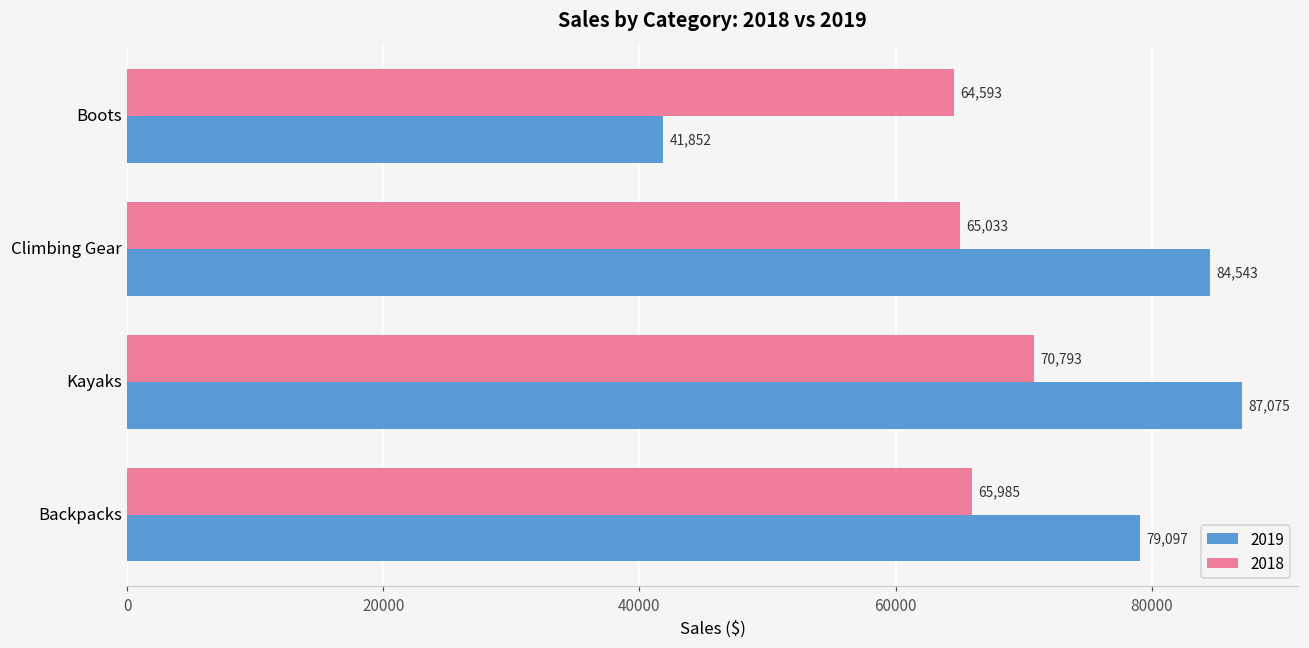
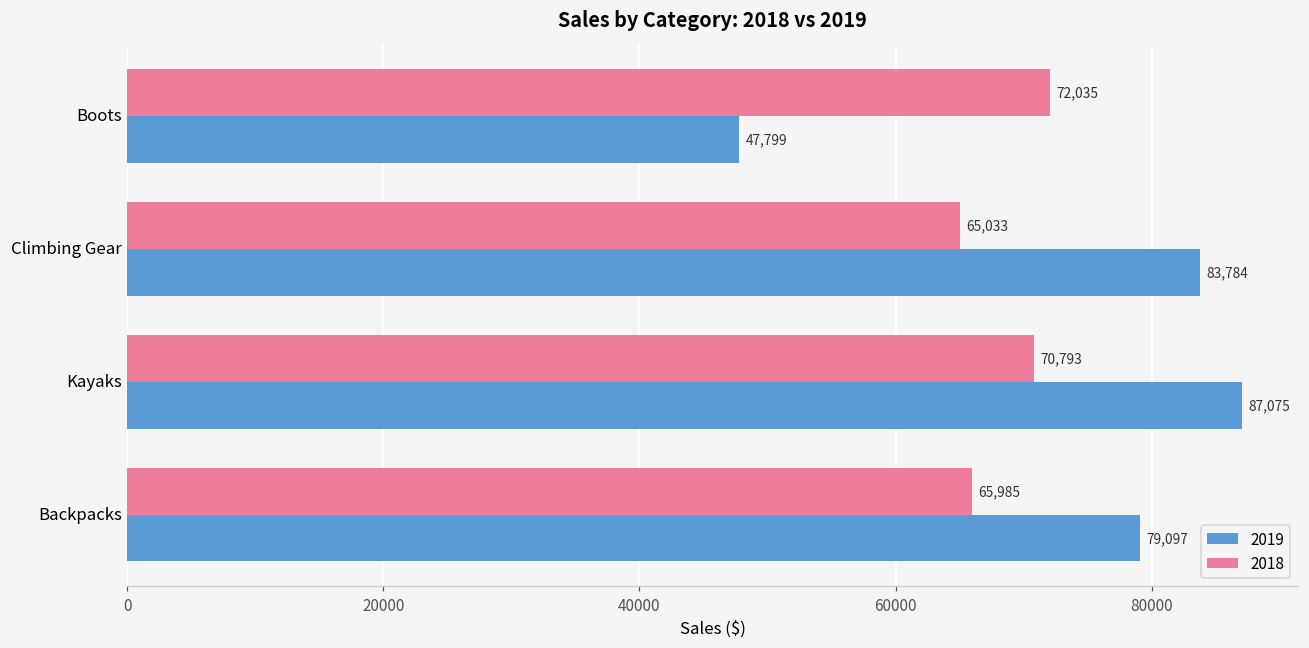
  {
    "2019": {
-     "Boots": "41,852",
-     "Climbing Gear": "84,543",
+     "Boots": "47,799",
+     "Climbing Gear": "83,784",
      "Kayaks": "87,075",
      "Backpacks": "79,097"
    },
    "2018": {
-     "Boots": "64,593",
+     "Boots": "72,035",
      "Climbing Gear": "65,033",
      "Kayaks": "70,793",
      "Backpacks": "65,985"
    }
  }
